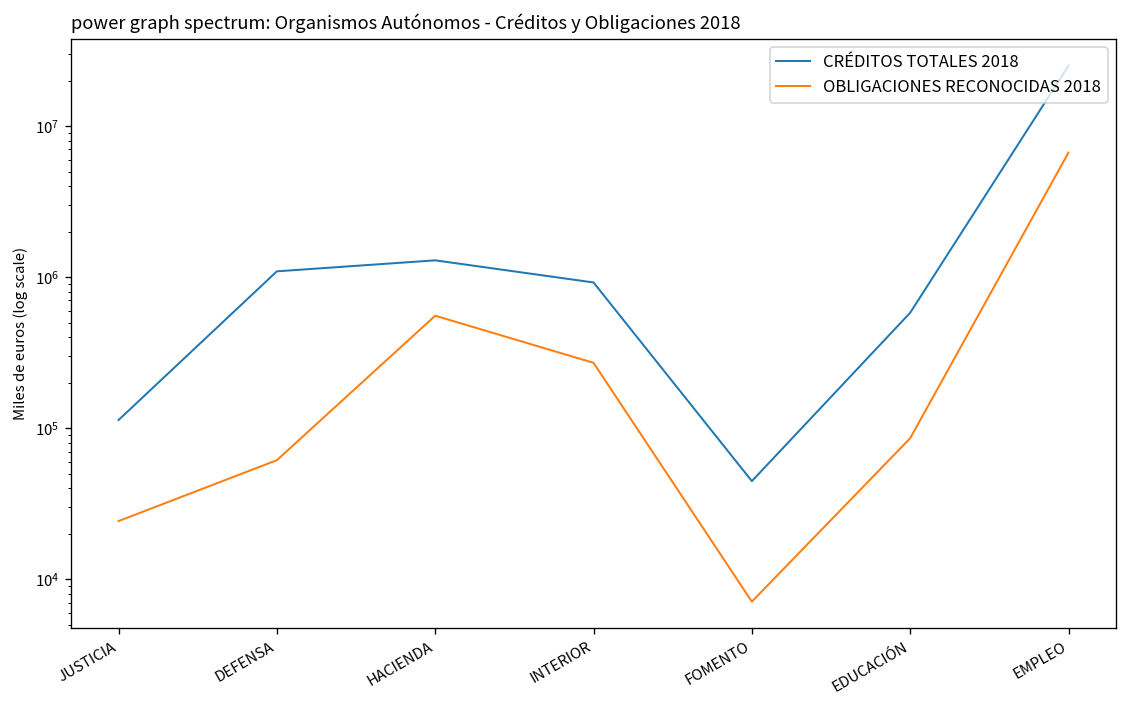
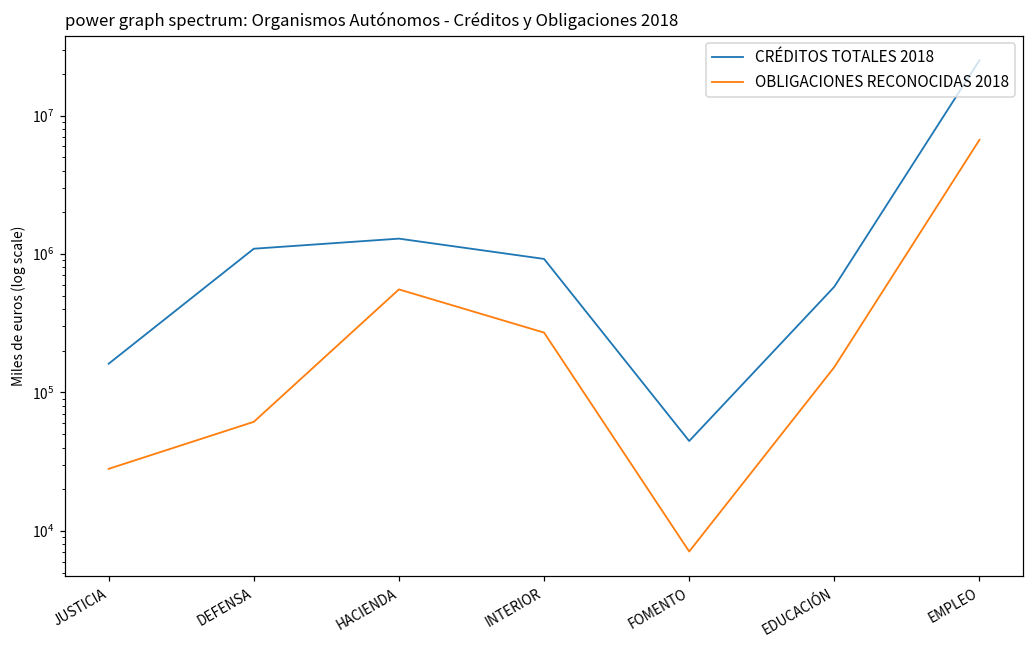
  {
    "CRÉDITOS TOTALES 2018": {
-     "JUSTICIA": 110000,
+     "JUSTICIA": 160000,
      "DEFENSA": 1100000,
      "HACIENDA": 1300000,
      "INTERIOR": 900000,
      "FOMENTO": 45000,
      "EDUCACIÓN": 600000
    },
    "OBLIGACIONES RECONOCIDAS 2018": {
-     "JUSTICIA": 24000,
+     "JUSTICIA": 28000,
      "DEFENSA": 60000,
      "HACIENDA": 600000,
      "INTERIOR": 270000,
      "FOMENTO": 7000,
-     "EDUCACIÓN": 90000,
+     "EDUCACIÓN": 150000,
      "EMPLEO": 7000000
    }
  }
